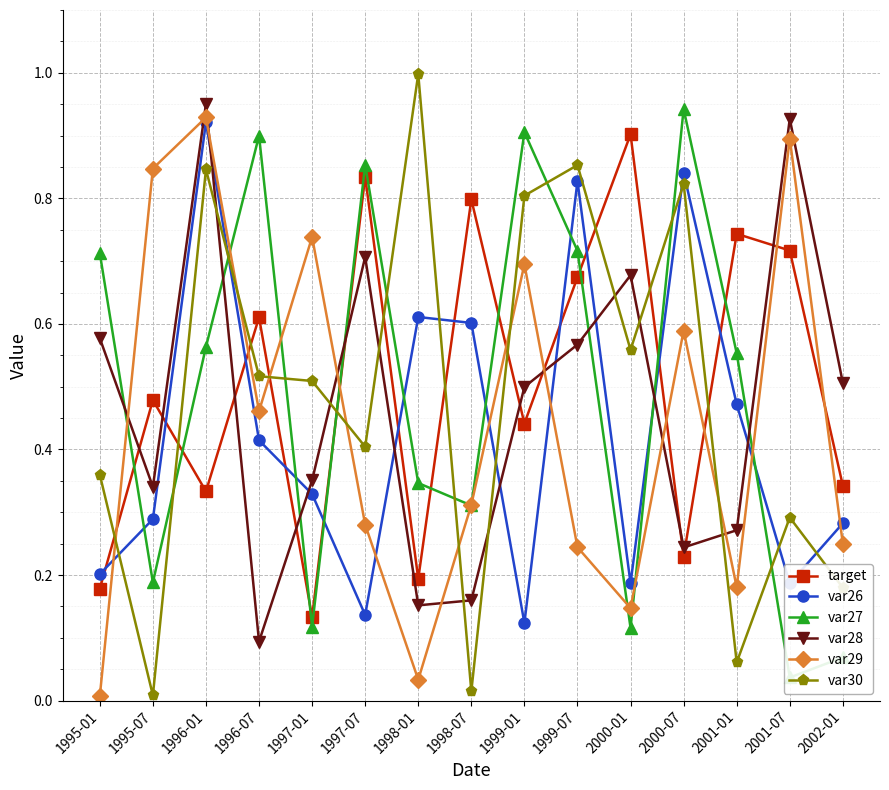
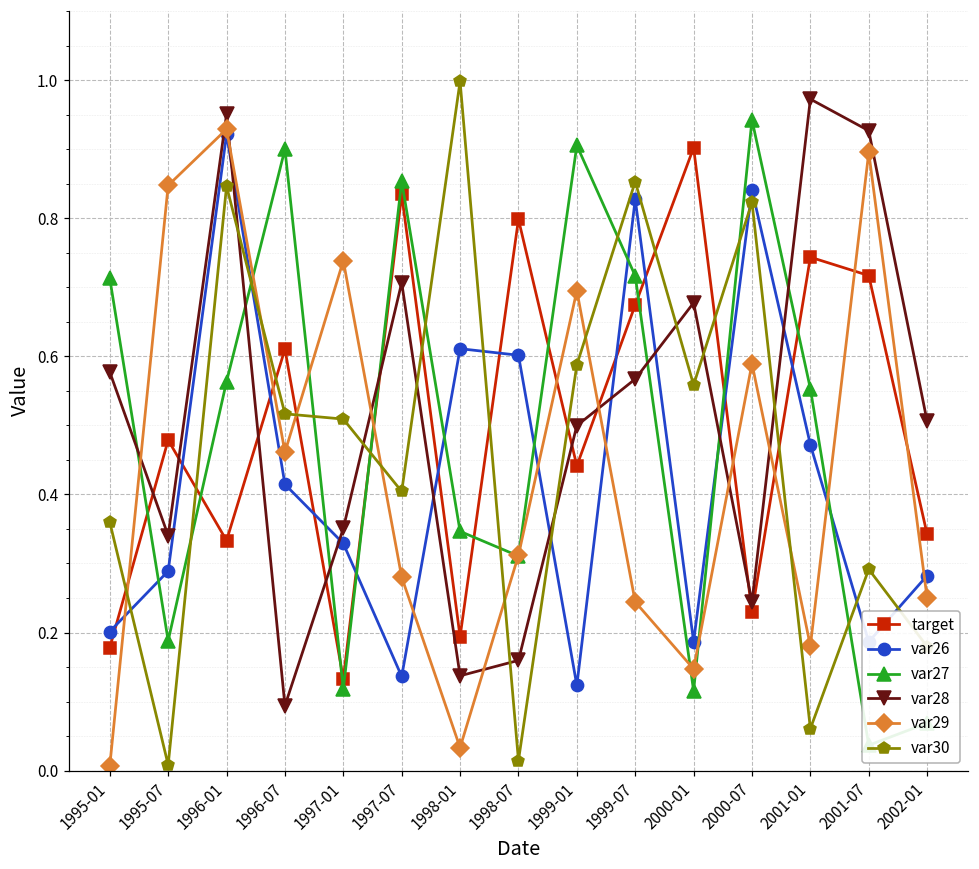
  {
    "target": {
      "1995-01": 0.18,
      "1995-07": 0.48,
      "1996-01": 0.33,
      "1996-07": 0.61,
      "1997-01": 0.13,
      "1997-07": 0.83,
      "1998-01": 0.19,
      "1998-07": 0.80,
      "1999-01": 0.44,
      "1999-07": 0.67,
      "2000-01": 0.90,
      "2000-07": 0.23,
      "2001-01": 0.74,
      "2001-07": 0.72,
      "2002-01": 0.34
    },
    "var26": {
      "1995-01": 0.20,
      "1995-07": 0.29,
      "1996-01": 0.92,
      "1996-07": 0.41,
      "1997-01": 0.33,
      "1997-07": 0.14,
      "1998-01": 0.61,
      "1998-07": 0.60,
      "1999-01": 0.12,
      "1999-07": 0.83,
      "2000-01": 0.19,
      "2000-07": 0.84,
      "2001-01": 0.47,
      "2002-01": 0.28
    },
    "var27": {
      "1995-01": 0.71,
      "1995-07": 0.19,
      "1996-01": 0.56,
      "1996-07": 0.90,
      "1997-01": 0.12,
      "1997-07": 0.85,
      "1998-01": 0.35,
      "1999-01": 0.91,
      "1999-07": 0.72,
      "2000-01": 0.12,
      "2000-07": 0.94,
      "2001-01": 0.55
    },
    "var28": {
      "1995-01": 0.58,
      "1995-07": 0.34,
      "1996-01": 0.95,
      "1996-07": 0.09,
      "1997-01": 0.35,
      "1997-07": 0.71,
-     "1998-01": 0.15,
+     "1998-01": 0.14,
      "1998-07": 0.16,
      "1999-01": 0.50,
      "1999-07": 0.57,
      "2000-01": 0.68,
      "2000-07": 0.24,
-     "2001-01": 0.27,
+     "2001-01": 0.97,
      "2001-07": 0.93,
      "2002-01": 0.51
    },
    "var29": {
      "1995-01": 0.01,
      "1995-07": 0.85,
      "1996-01": 0.93,
      "1996-07": 0.46,
      "1997-01": 0.74,
      "1997-07": 0.28,
      "1998-01": 0.03,
      "1999-01": 0.69,
      "1999-07": 0.24,
      "2000-01": 0.15,
      "2000-07": 0.59,
      "2001-01": 0.18,
      "2001-07": 0.90,
      "2002-01": 0.25
    },
    "var30": {
      "1995-01": 0.36,
      "1995-07": 0.01,
      "1996-01": 0.85,
      "1996-07": 0.52,
      "1997-01": 0.51,
      "1997-07": 0.40,
      "1998-01": 1.00,
      "1998-07": 0.01,
-     "1999-01": 0.80,
+     "1999-01": 0.59,
      "1999-07": 0.85,
      "2000-01": 0.56,
      "2000-07": 0.82,
      "2001-01": 0.06,
      "2001-07": 0.29
    }
  }
